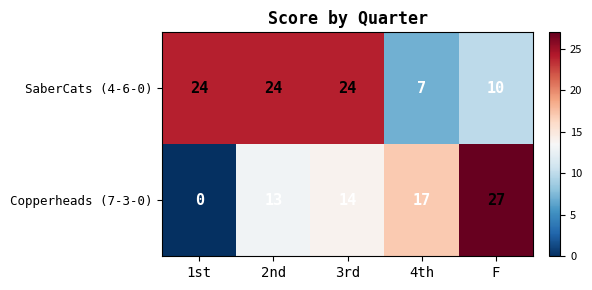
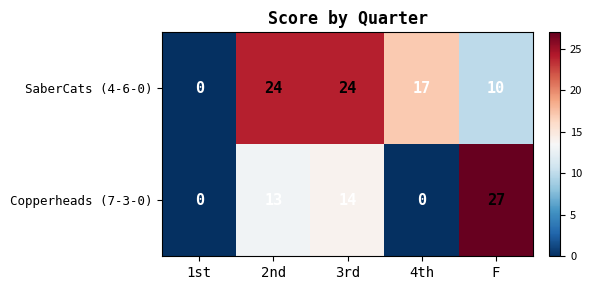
  {
    "SaberCats (4-6-0)": {
-     "1st": 24,
+     "1st": 0,
      "2nd": 24,
      "3rd": 24,
-     "4th": 7,
+     "4th": 17,
      "F": 10
    },
    "Copperheads (7-3-0)": {
      "1st": 0,
-     "4th": 17,
+     "4th": 0,
      "F": 27
    }
  }
